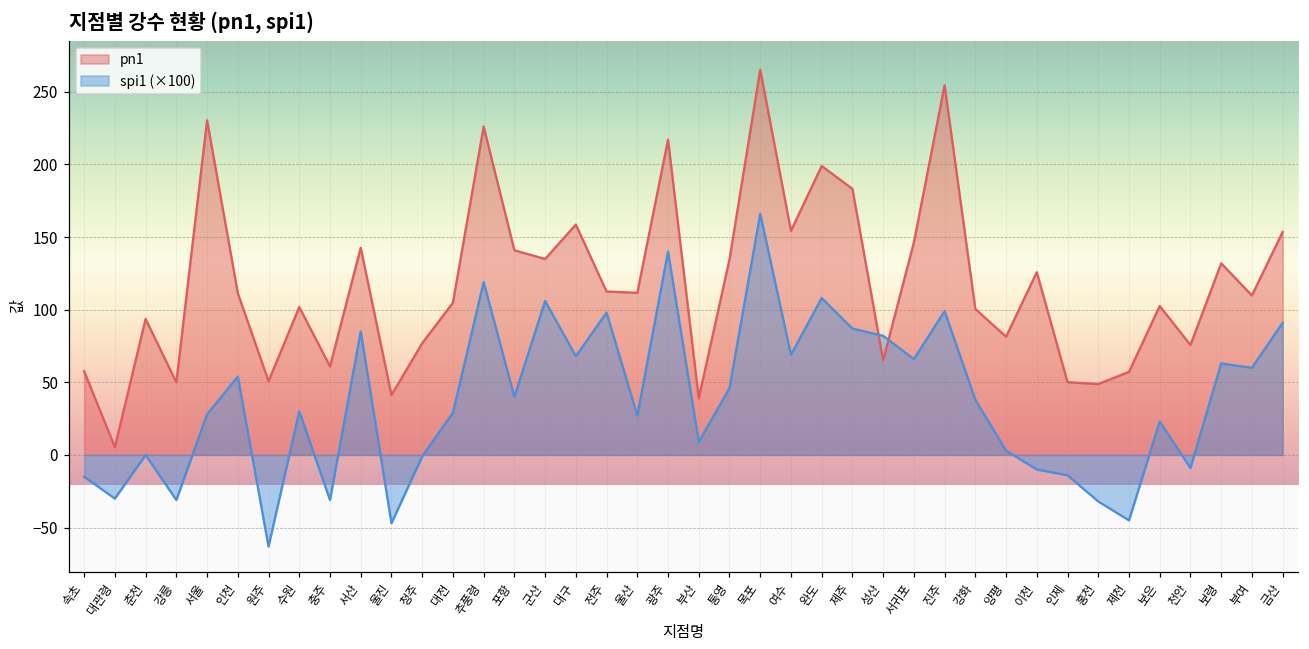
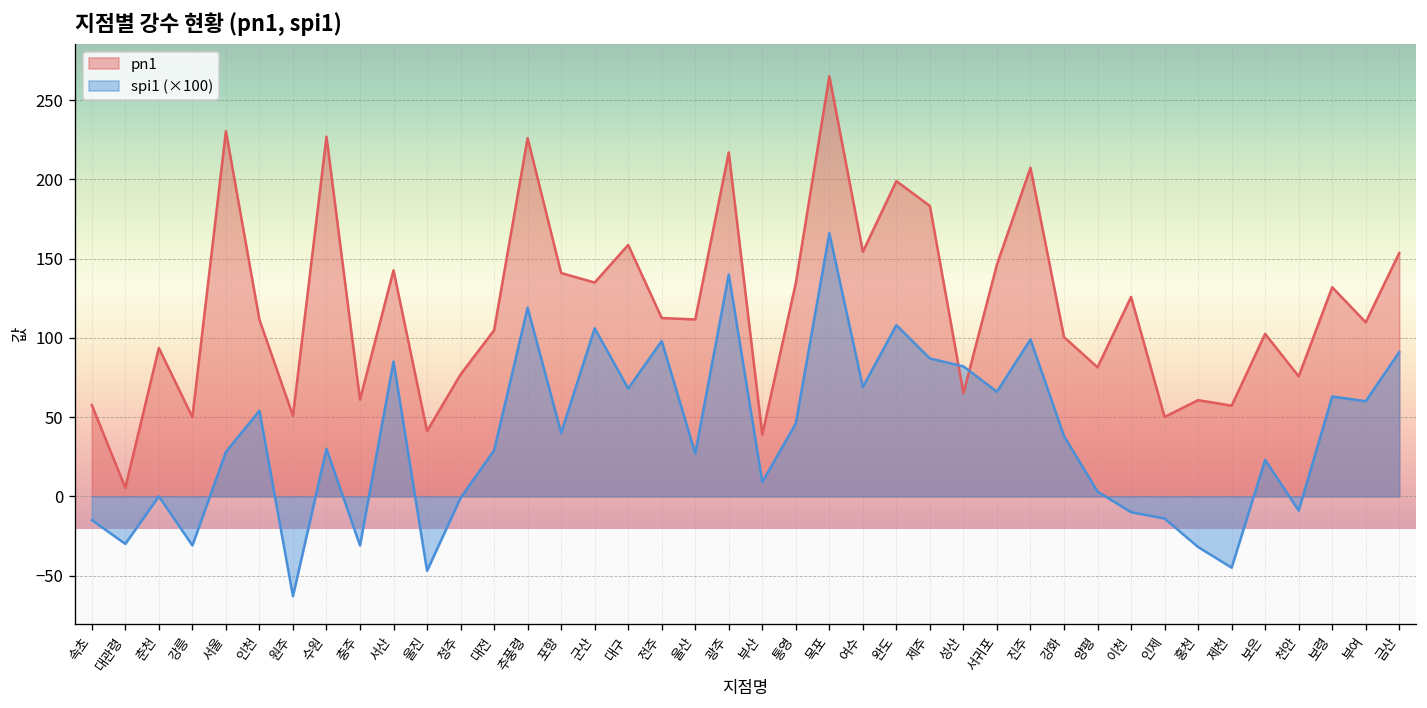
  {
    "pn1": {
      "속초": 58,
      "대관령": 5,
      "춘천": 94,
      "강릉": 50,
      "서울": 230,
      "인천": 111,
      "원주": 51,
-     "수원": 102,
+     "수원": 227,
      "충주": 61,
      "서산": 143,
      "울진": 41,
      "청주": 77,
      "대전": 105,
      "추풍령": 226,
      "포항": 141,
      "군산": 135,
      "대구": 159,
      "전주": 113,
      "울산": 112,
      "광주": 217,
      "부산": 39,
      "통영": 135,
      "목포": 265,
      "여수": 154,
      "완도": 199,
      "제주": 183,
      "성산": 65,
      "서귀포": 146,
-     "진주": 255,
+     "진주": 207,
      "강화": 101,
      "양평": 81,
      "이천": 126,
      "인제": 50,
-     "홍천": 49,
+     "홍천": 61,
      "제천": 57,
      "보은": 103,
      "천안": 76,
      "보령": 132,
      "부여": 110,
      "금산": 154
    }
  }
